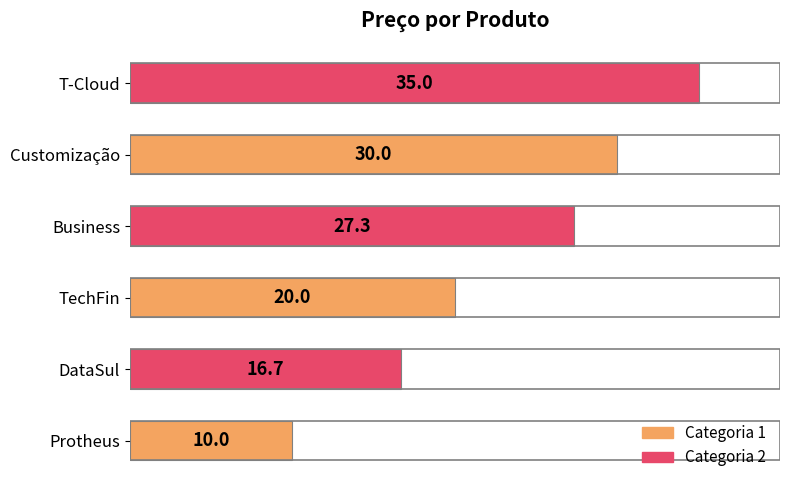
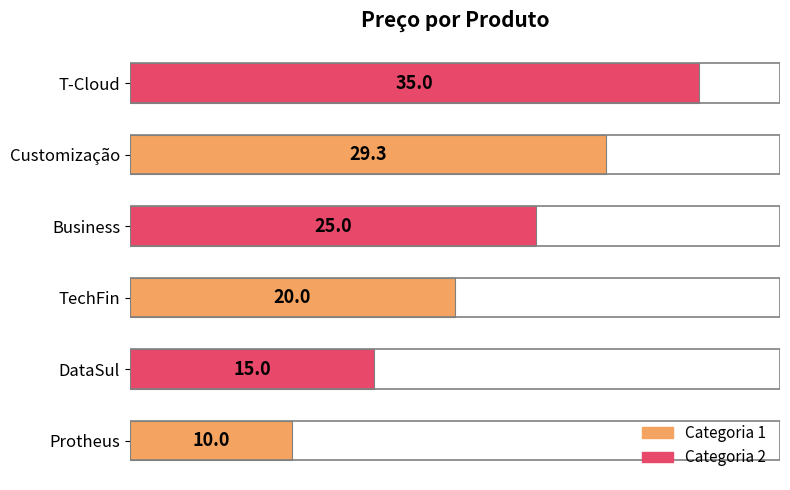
  {
    "T-Cloud": 35.0,
-   "Customização": 30.0,
-   "Business": 27.3,
+   "Customização": 29.3,
+   "Business": 25.0,
    "TechFin": 20.0,
-   "DataSul": 16.7,
+   "DataSul": 15.0,
    "Protheus": 10.0
  }
